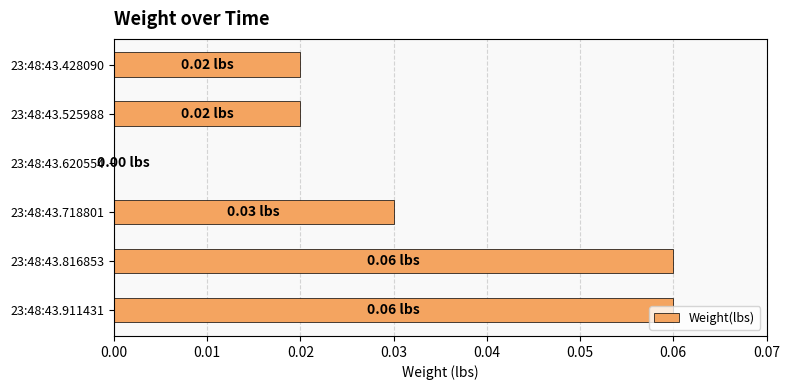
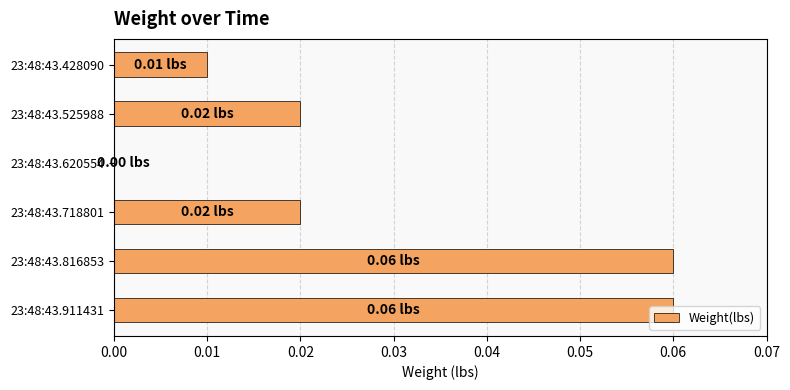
  {
-   "23:48:43.428090": 0.02,
+   "23:48:43.428090": 0.01,
    "23:48:43.525988": 0.02,
    "23:48:43.620554": 0.00,
-   "23:48:43.718801": 0.03,
+   "23:48:43.718801": 0.02,
    "23:48:43.816853": 0.06
  }
